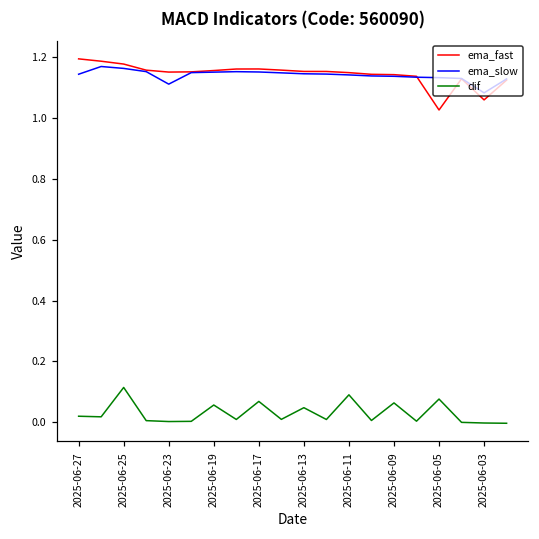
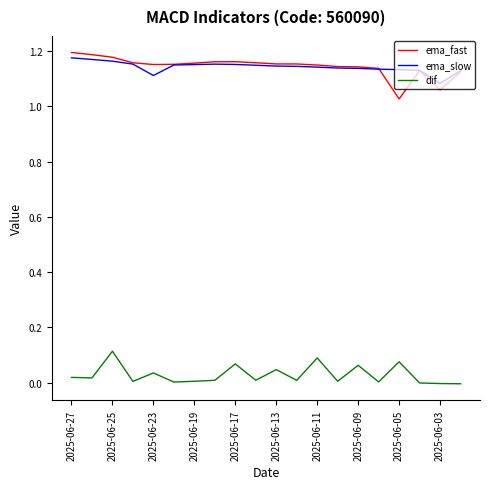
  {
    "ema_fast": {
      "2025-06-27": 1.19,
      "2025-06-25": 1.18,
      "2025-06-23": 1.15,
      "2025-06-17": 1.16,
      "2025-06-05": 1.03,
      "2025-06-03": 1.06
    },
    "ema_slow": {
-     "2025-06-27": 1.14,
+     "2025-06-27": 1.18,
      "2025-06-25": 1.16,
      "2025-06-23": 1.11,
      "2025-06-17": 1.15
    },
    "dif": {
      "2025-06-27": 0.02,
      "2025-06-25": 0.11,
-     "2025-06-23": 0.00,
-     "2025-06-19": 0.06,
+     "2025-06-23": 0.04,
+     "2025-06-19": 0.01,
      "2025-06-17": 0.07,
      "2025-06-13": 0.05,
      "2025-06-11": 0.09,
      "2025-06-09": 0.06,
      "2025-06-05": 0.08,
      "2025-06-03": 0.00
    }
  }
